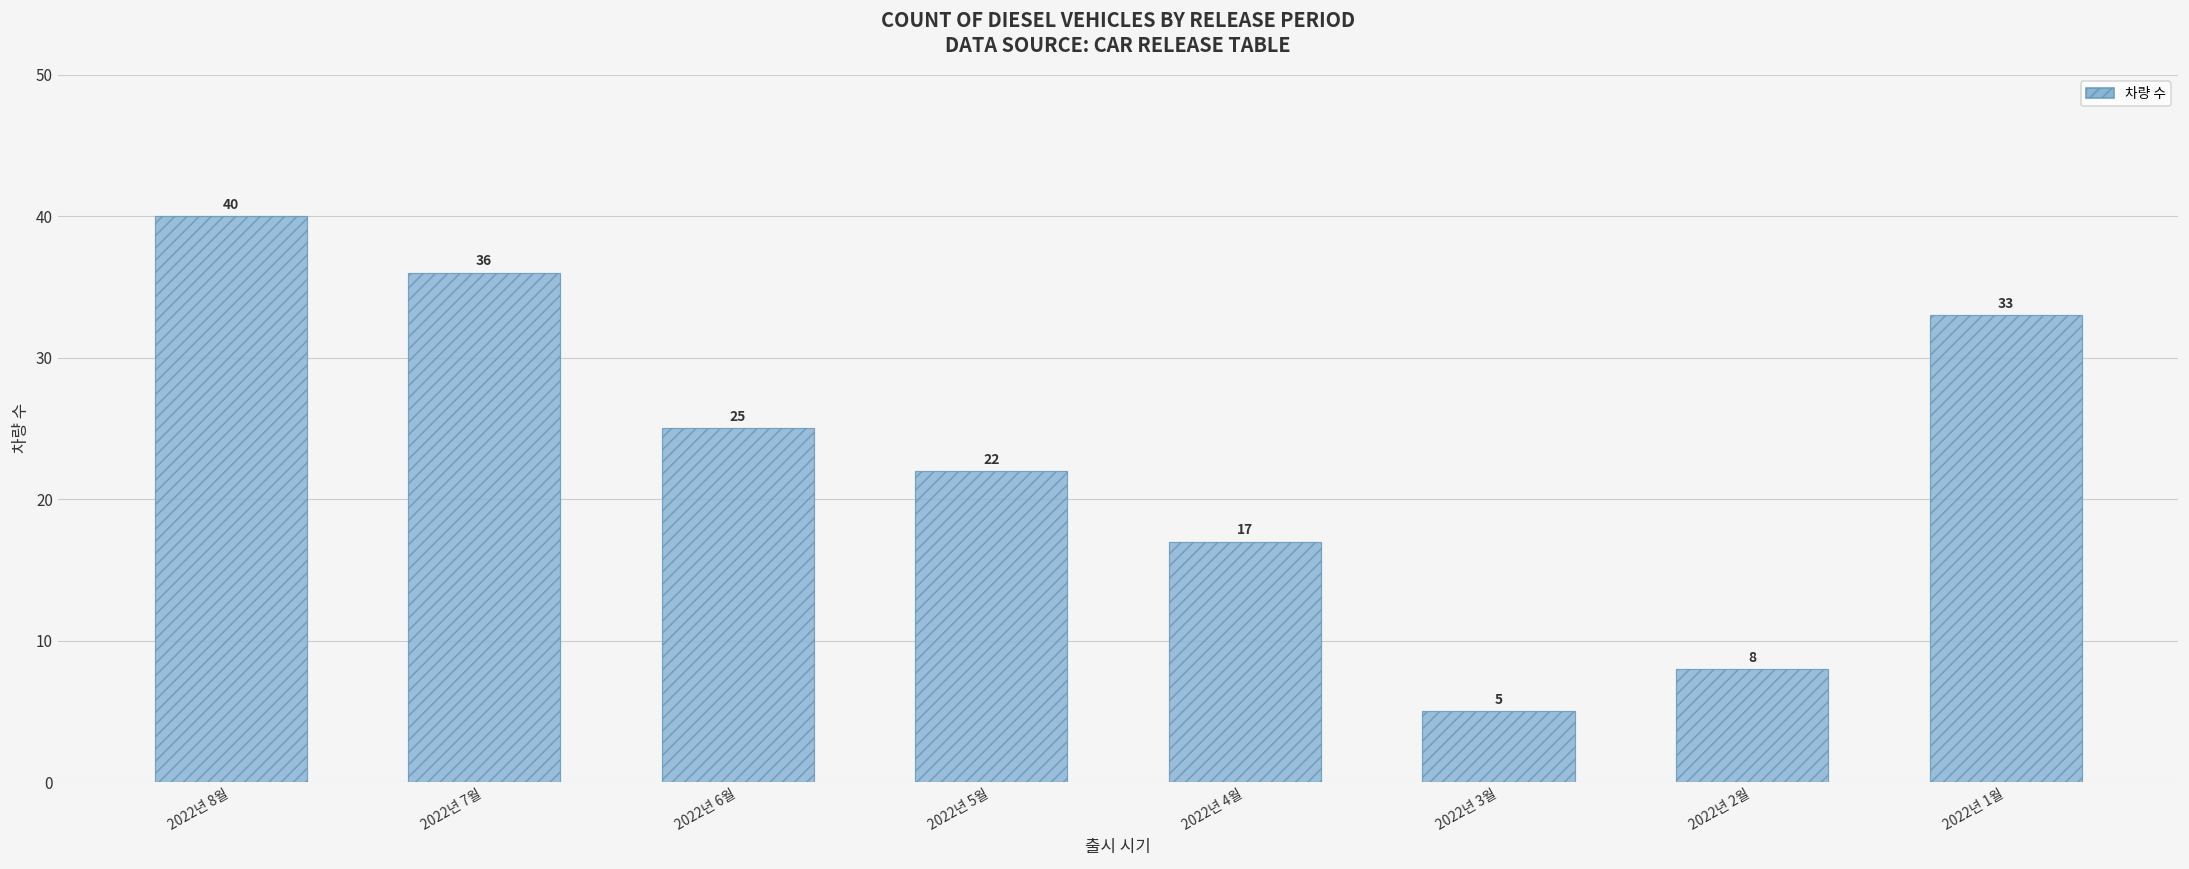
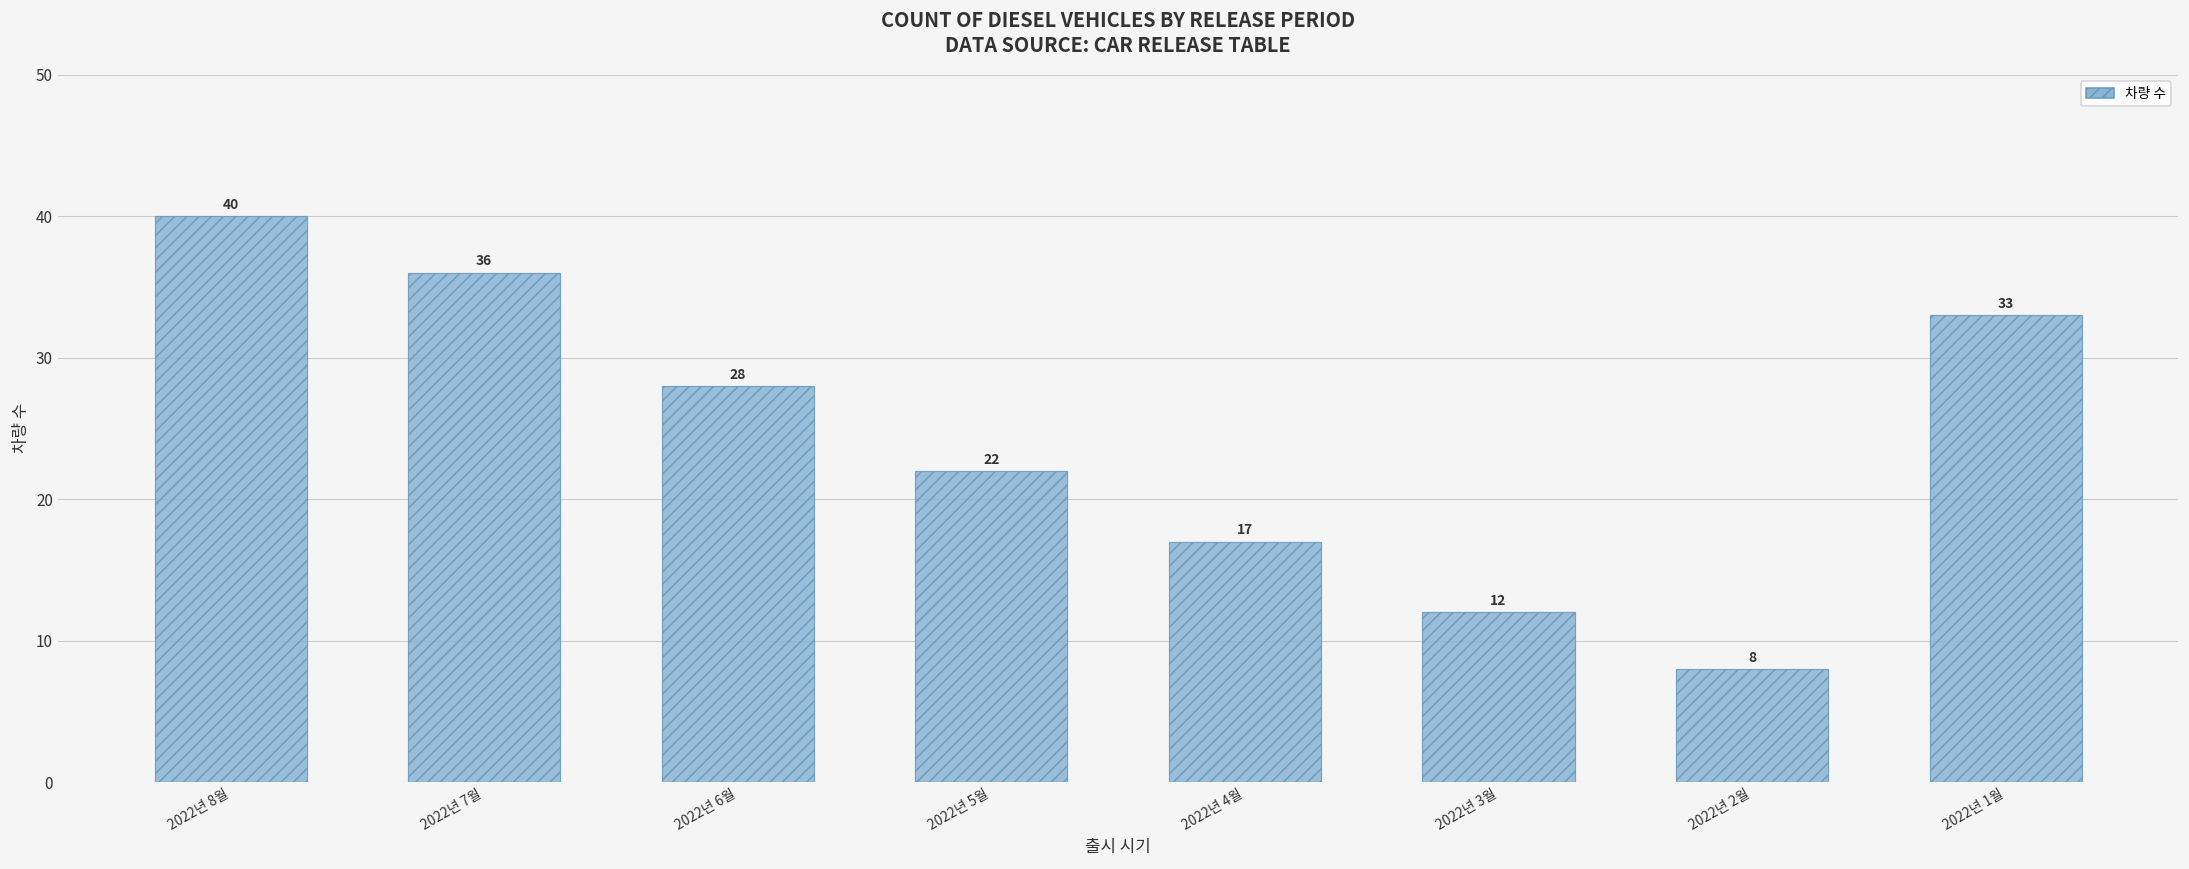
  {
    "2022년 8월": 40,
    "2022년 7월": 36,
-   "2022년 6월": 25,
+   "2022년 6월": 28,
    "2022년 5월": 22,
    "2022년 4월": 17,
-   "2022년 3월": 5,
+   "2022년 3월": 12,
    "2022년 2월": 8,
    "2022년 1월": 33
  }
